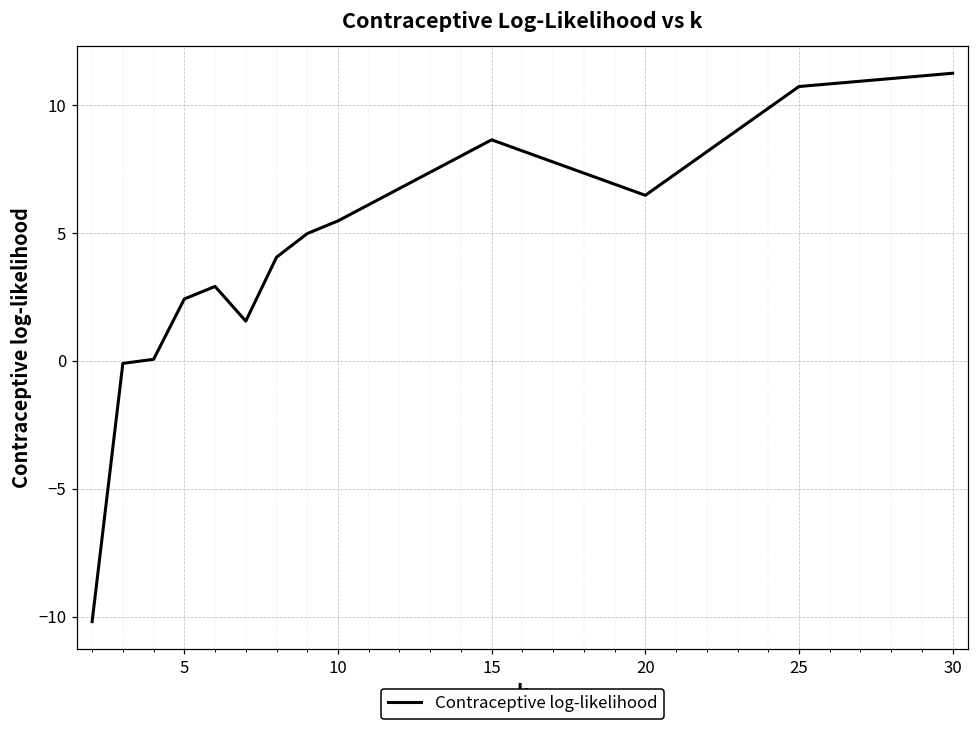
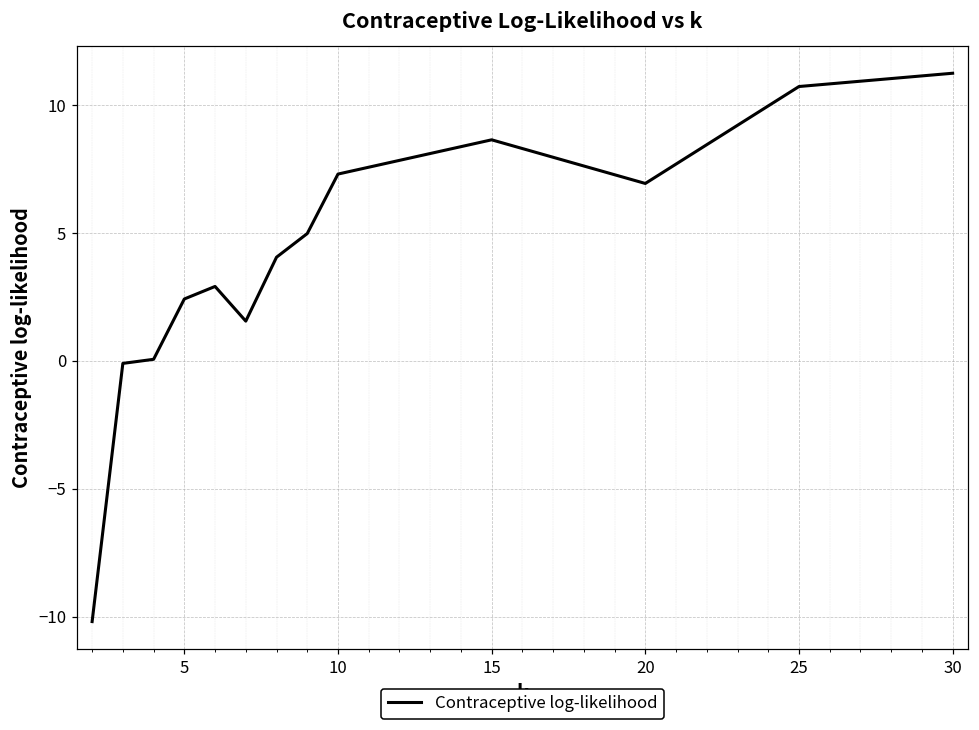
  {
    "5": 2.4,
-   "10": 5.5,
+   "10": 7.3,
    "15": 8.6,
-   "20": 6.5,
+   "20": 6.9,
    "25": 10.7,
    "30": 11.2
  }
